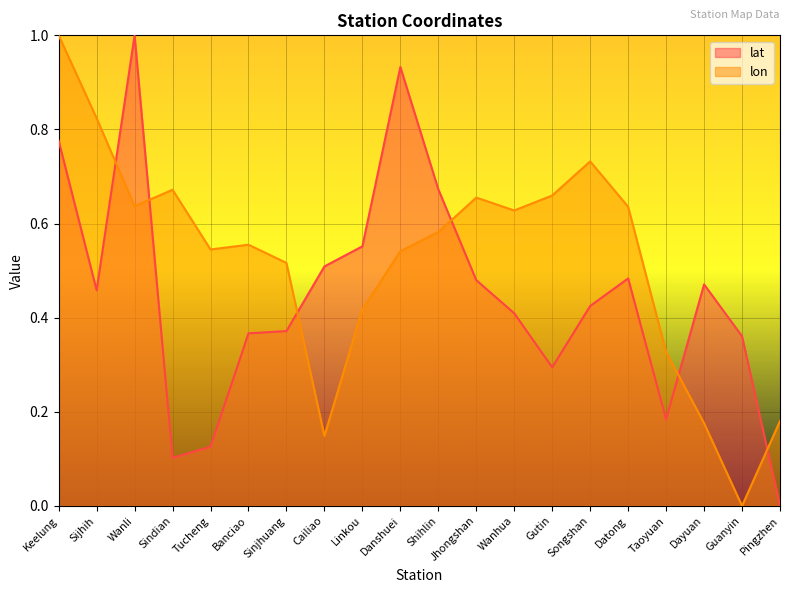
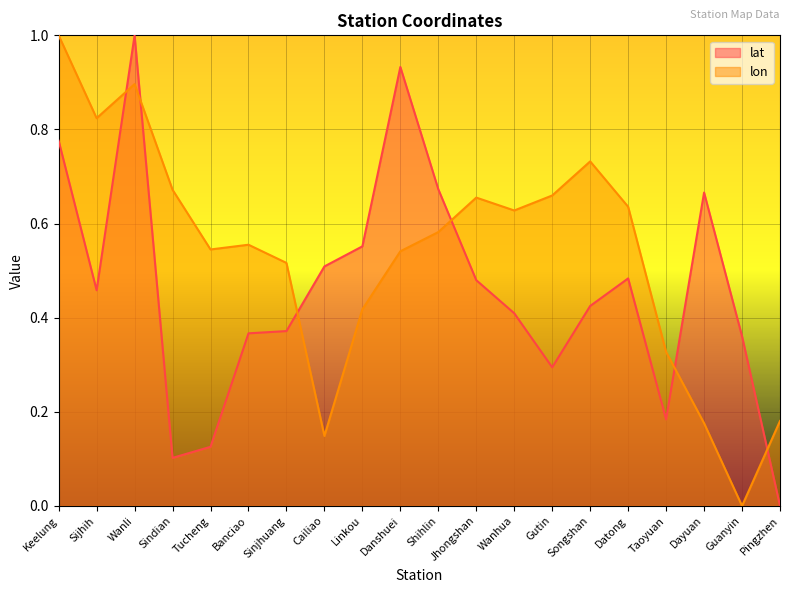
  {
    "lat": {
      "Keelung": 0.78,
      "Sijhih": 0.46,
      "Wanli": 1.00,
      "Sindian": 0.10,
      "Tucheng": 0.13,
      "Banciao": 0.37,
      "Sinjhuang": 0.37,
      "Cailiao": 0.51,
      "Linkou": 0.55,
      "Danshuei": 0.93,
      "Shihlin": 0.67,
      "Jhongshan": 0.48,
      "Wanhua": 0.41,
      "Gutin": 0.29,
      "Songshan": 0.42,
      "Datong": 0.48,
      "Taoyuan": 0.18,
-     "Dayuan": 0.47,
+     "Dayuan": 0.67,
      "Guanyin": 0.36,
      "Pingzhen": 0.00
    },
    "lon": {
      "Keelung": 1.00,
      "Sijhih": 0.82,
-     "Wanli": 0.64,
+     "Wanli": 0.90,
      "Sindian": 0.67,
      "Tucheng": 0.54,
      "Banciao": 0.56,
      "Sinjhuang": 0.52,
      "Cailiao": 0.15,
      "Linkou": 0.42,
      "Danshuei": 0.54,
      "Shihlin": 0.58,
      "Jhongshan": 0.66,
      "Wanhua": 0.63,
      "Gutin": 0.66,
      "Songshan": 0.73,
      "Datong": 0.64,
      "Taoyuan": 0.33,
      "Dayuan": 0.18,
      "Guanyin": 0.00,
      "Pingzhen": 0.18
    }
  }
